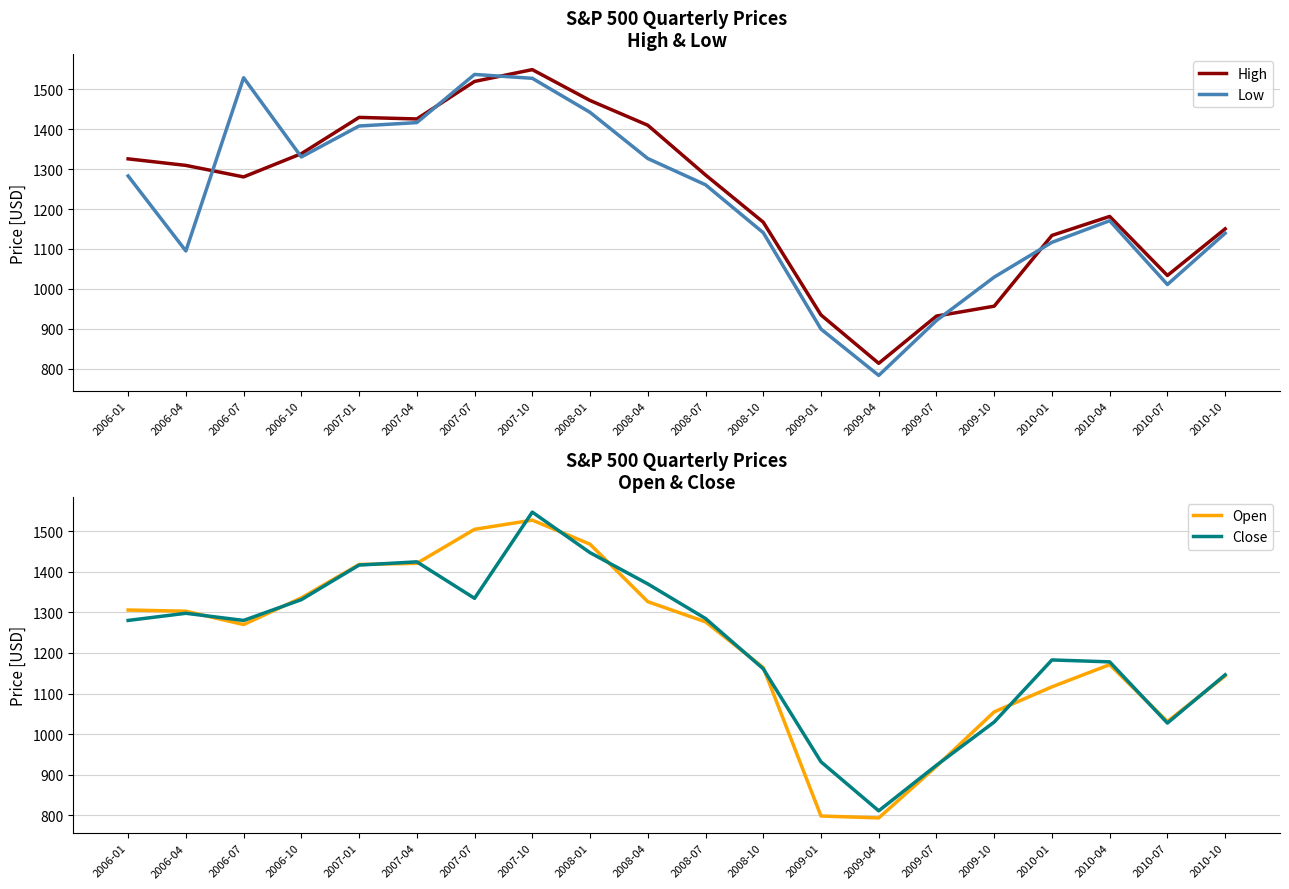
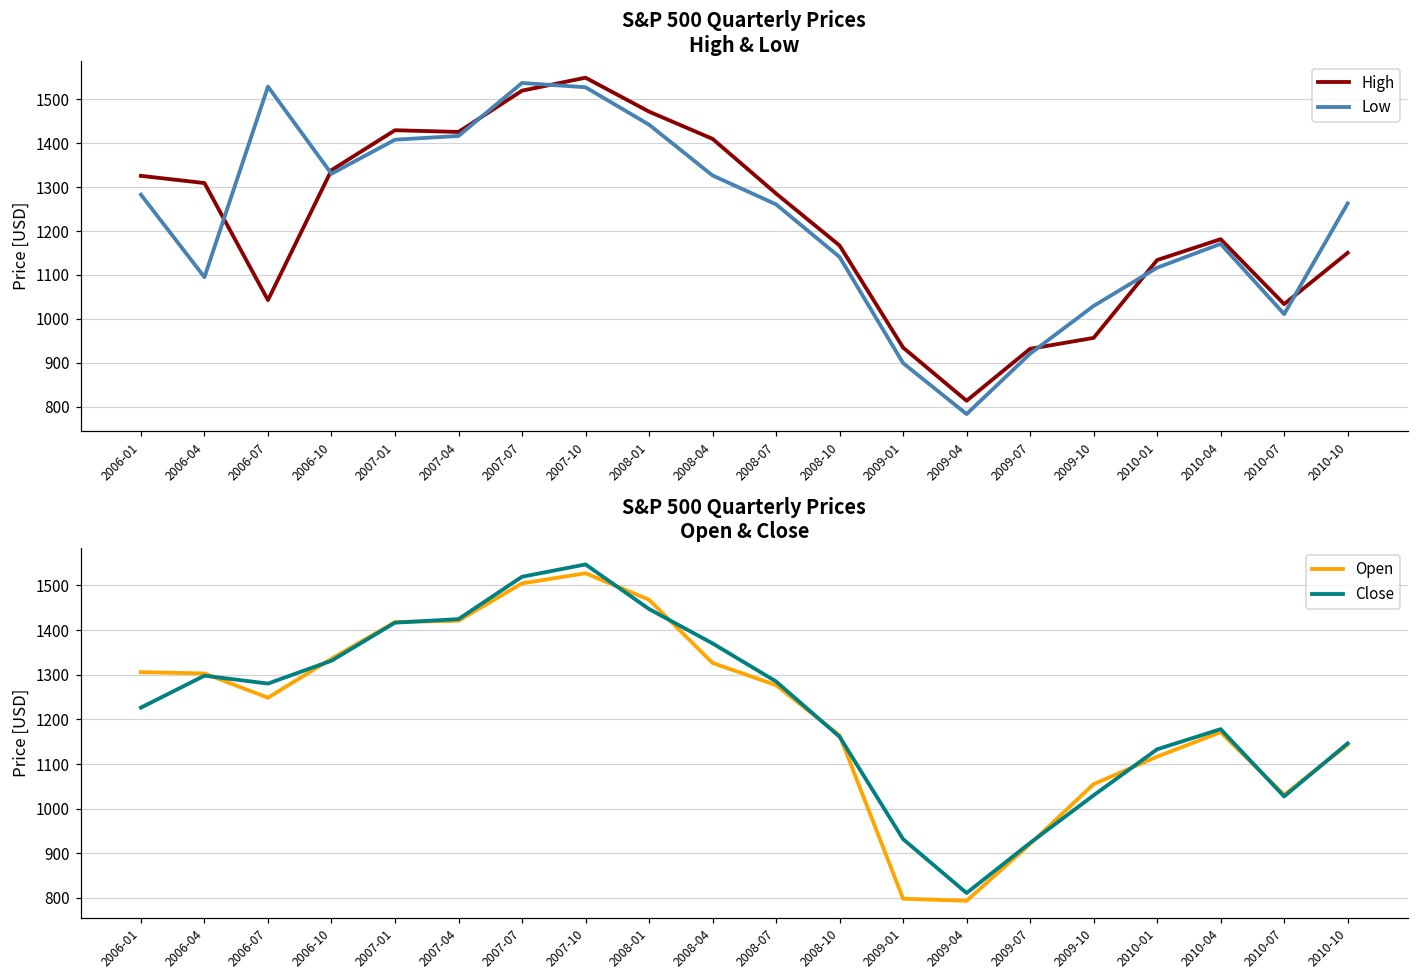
  {
    "S&P 500 Quarterly Prices High & Low": {
      "High": {
        "2006-01": 1330,
        "2006-04": 1310,
-       "2006-07": 1280,
+       "2006-07": 1040,
        "2006-10": 1340,
        "2007-01": 1430,
        "2007-04": 1430,
        "2007-07": 1520,
        "2007-10": 1550,
        "2008-01": 1470,
        "2008-04": 1410,
        "2008-07": 1290,
        "2008-10": 1170,
        "2009-01": 930,
        "2009-04": 810,
        "2009-07": 930,
        "2009-10": 960,
        "2010-01": 1130,
        "2010-04": 1180,
        "2010-07": 1030,
        "2010-10": 1150
      },
      "Low": {
        "2006-01": 1280,
        "2006-04": 1090,
        "2006-07": 1530,
        "2006-10": 1330,
        "2007-01": 1410,
        "2007-04": 1420,
        "2007-07": 1540,
        "2007-10": 1530,
        "2008-01": 1440,
        "2008-04": 1330,
        "2008-07": 1260,
        "2008-10": 1140,
        "2009-01": 900,
        "2009-04": 780,
        "2009-07": 920,
        "2009-10": 1030,
        "2010-01": 1120,
        "2010-04": 1170,
        "2010-07": 1010,
-       "2010-10": 1140
+       "2010-10": 1260
      }
    },
    "S&P 500 Quarterly Prices Open & Close": {
      "Open": {
        "2006-01": 1310,
-       "2006-07": 1270,
+       "2006-07": 1250,
        "2007-07": 1500,
        "2007-10": 1530,
        "2008-01": 1470,
        "2008-04": 1330,
        "2008-07": 1280,
        "2009-01": 800,
        "2009-04": 790,
        "2009-10": 1050,
        "2010-01": 1120,
        "2010-04": 1170
      },
      "Close": {
-       "2006-01": 1280,
+       "2006-01": 1230,
        "2006-07": 1280,
-       "2007-07": 1330,
+       "2007-07": 1520,
        "2007-10": 1550,
        "2008-01": 1450,
        "2008-04": 1370,
        "2008-07": 1280,
        "2009-01": 930,
        "2009-04": 810,
        "2009-10": 1030,
-       "2010-01": 1180,
+       "2010-01": 1130,
        "2010-04": 1180
      }
    }
  }
